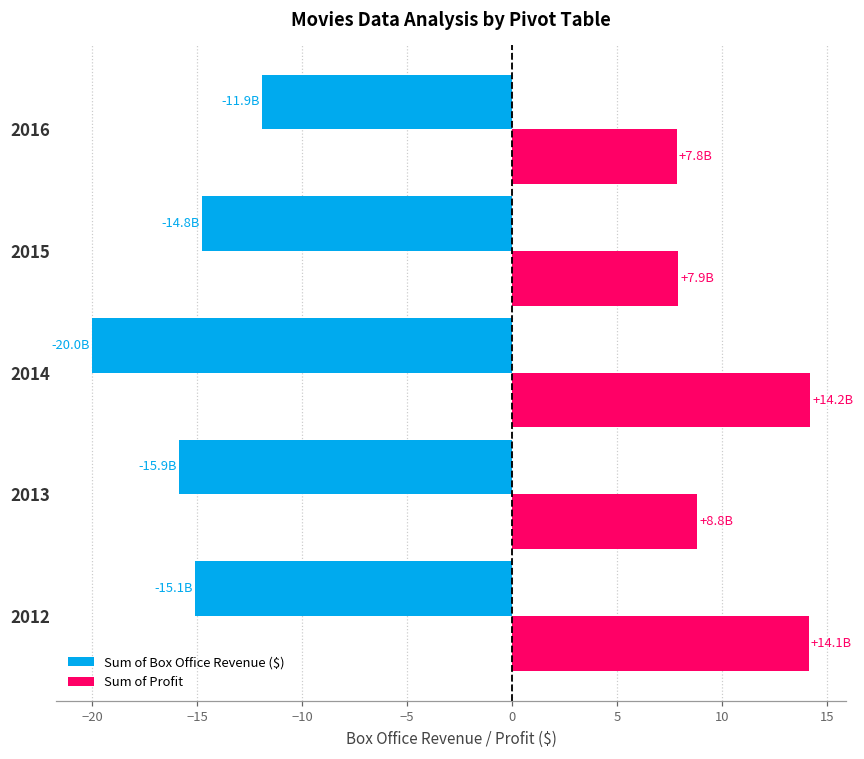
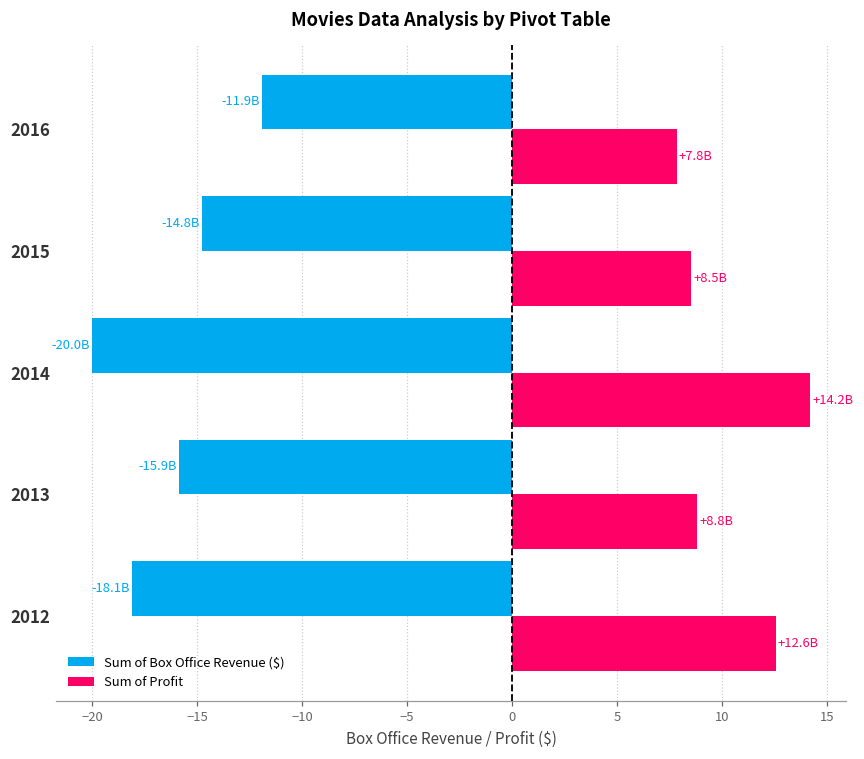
  {
    "Sum of Box Office Revenue ($)": {
      "2016": "-11.9B",
      "2015": "-14.8B",
      "2014": "-20.0B",
      "2013": "-15.9B",
-     "2012": "-15.1B"
+     "2012": "-18.1B"
    },
    "Sum of Profit": {
      "2016": "+7.8B",
-     "2015": "+7.9B",
+     "2015": "+8.5B",
      "2014": "+14.2B",
      "2013": "+8.8B",
-     "2012": "+14.1B"
+     "2012": "+12.6B"
    }
  }
